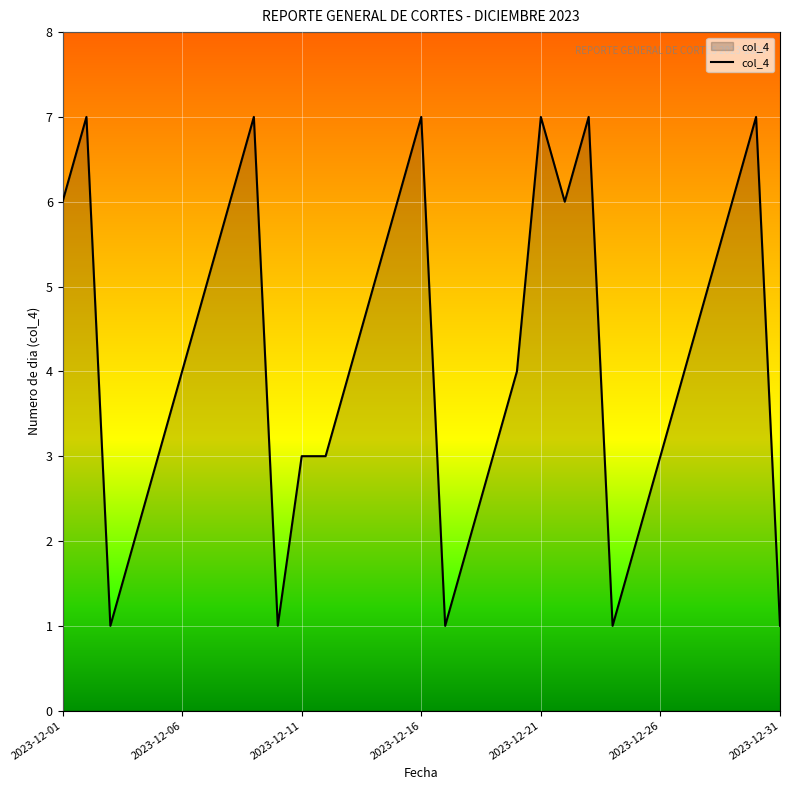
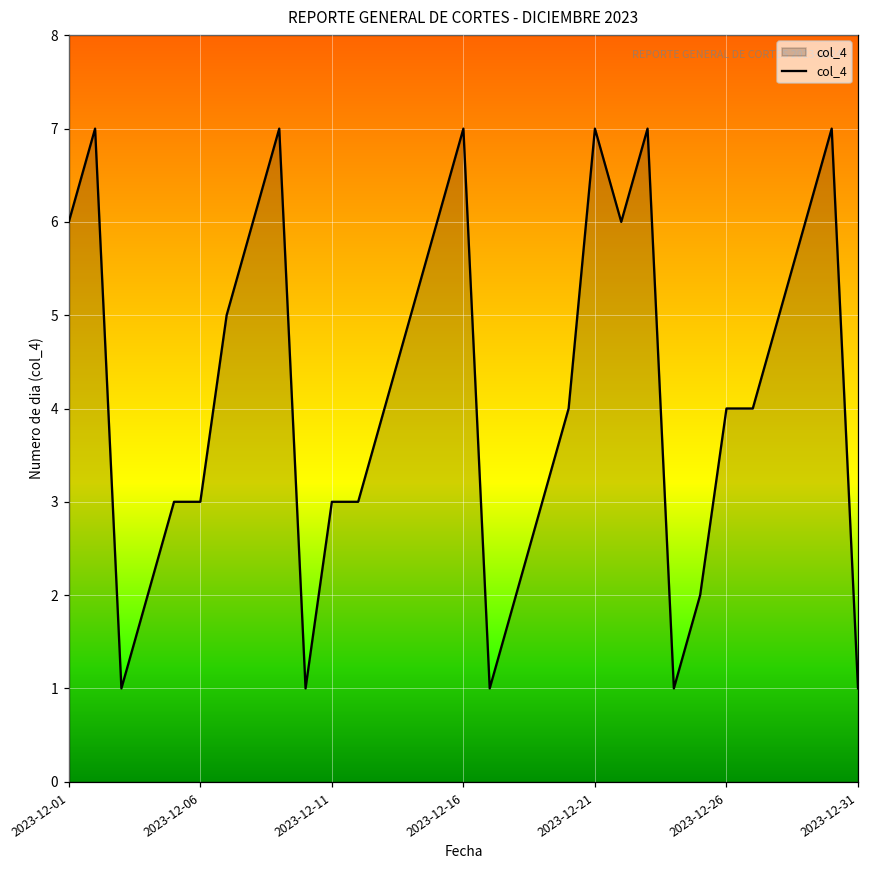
  {
    "2023-12-01": 6,
-   "2023-12-06": 4,
+   "2023-12-06": 3,
    "2023-12-11": 3,
    "2023-12-16": 7,
    "2023-12-21": 7,
-   "2023-12-26": 3,
+   "2023-12-26": 4,
    "2023-12-31": 1
  }
